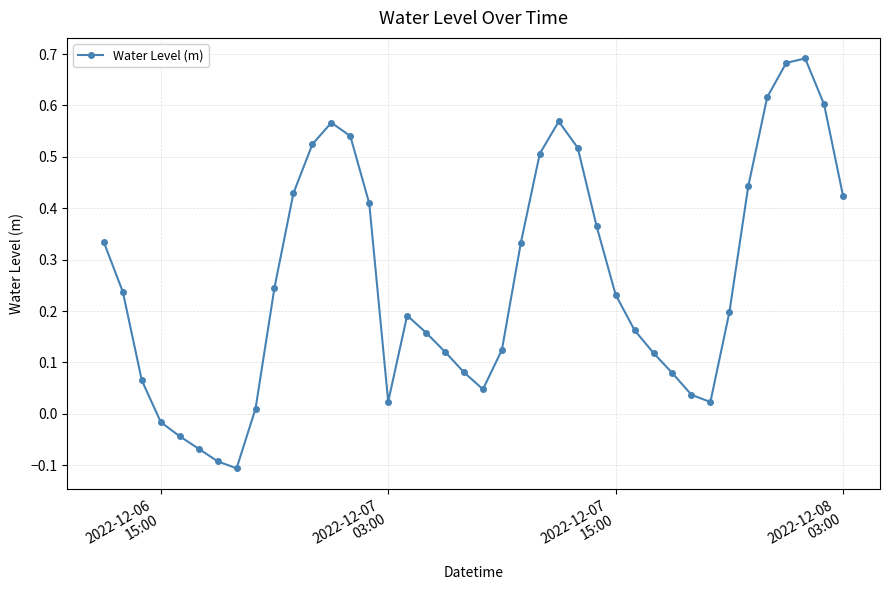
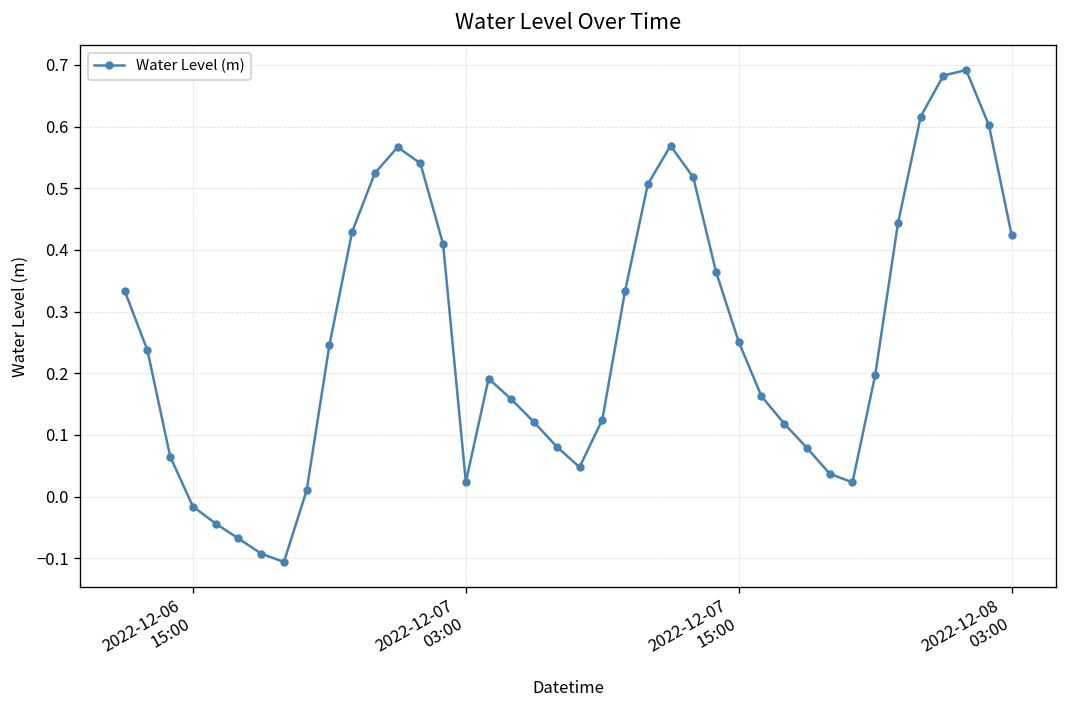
  {
    "2022-12-06 15:00": -0.02,
    "2022-12-07 03:00": 0.02,
-   "2022-12-07 15:00": 0.23,
+   "2022-12-07 15:00": 0.25,
    "2022-12-08 03:00": 0.42
  }
